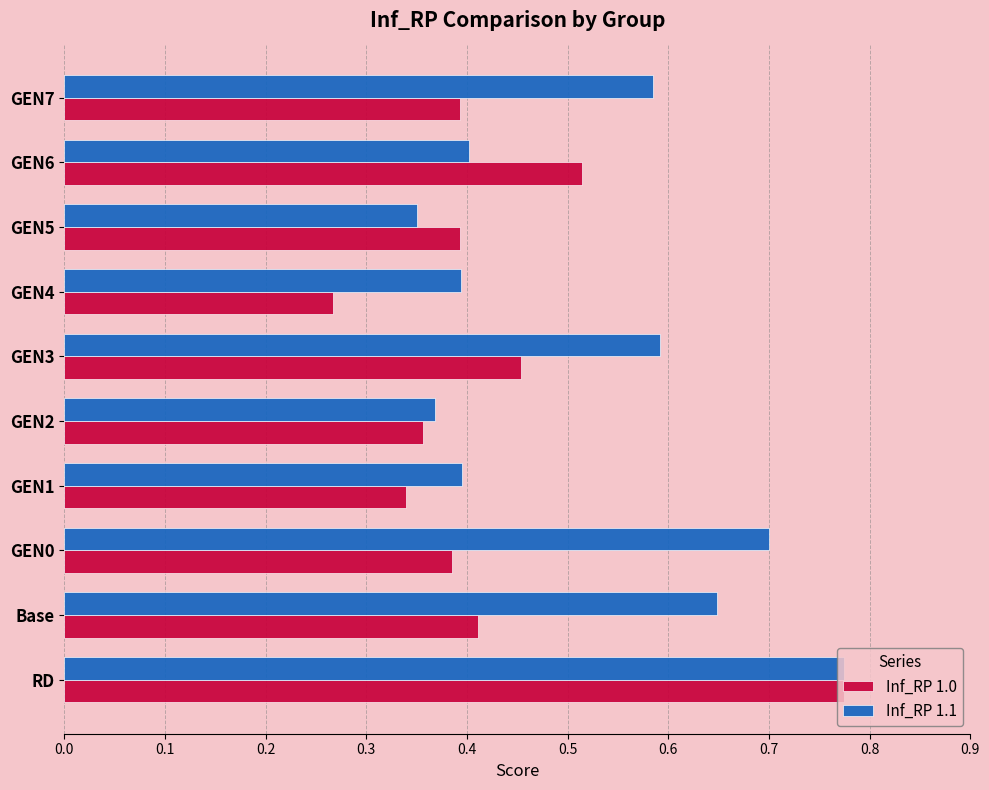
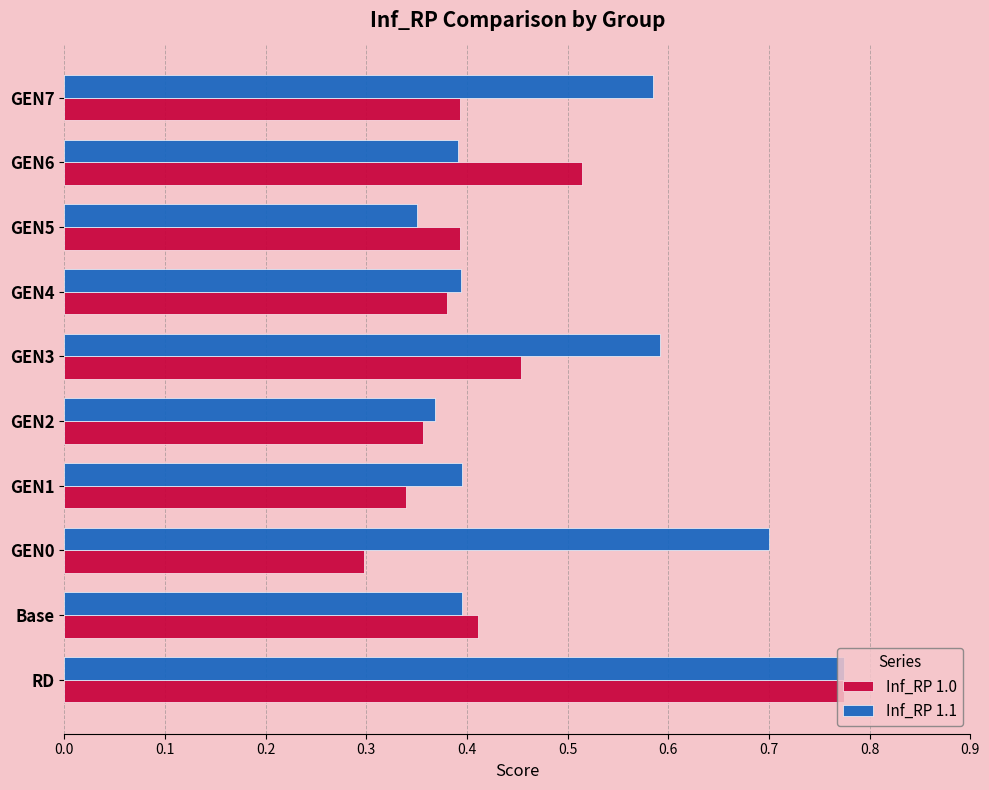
  {
    "Inf_RP 1.0": {
      "GEN7": 0.393,
      "GEN6": 0.515,
      "GEN5": 0.393,
-     "GEN4": 0.267,
+     "GEN4": 0.380,
      "GEN3": 0.454,
      "GEN2": 0.356,
      "GEN1": 0.340,
-     "GEN0": 0.385,
+     "GEN0": 0.298,
      "Base": 0.411
    },
    "Inf_RP 1.1": {
      "GEN7": 0.585,
-     "GEN6": 0.402,
+     "GEN6": 0.391,
      "GEN5": 0.350,
      "GEN4": 0.394,
      "GEN3": 0.592,
      "GEN2": 0.369,
      "GEN1": 0.395,
      "GEN0": 0.700,
-     "Base": 0.649
+     "Base": 0.395
    }
  }
